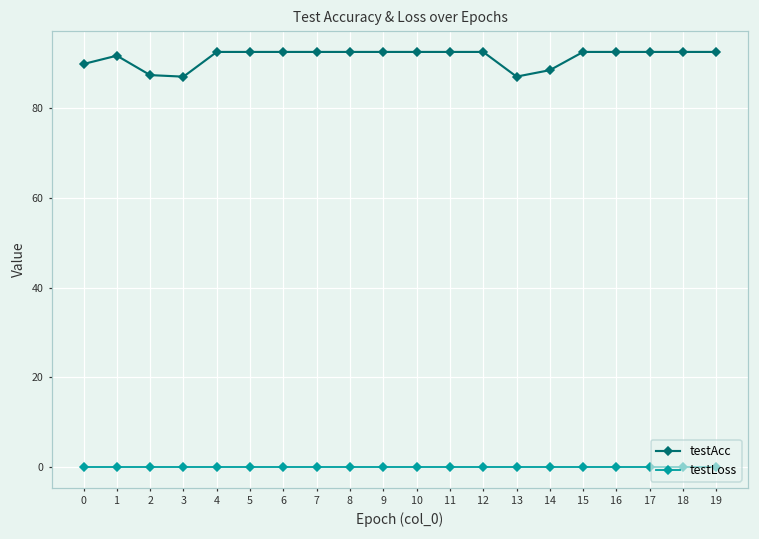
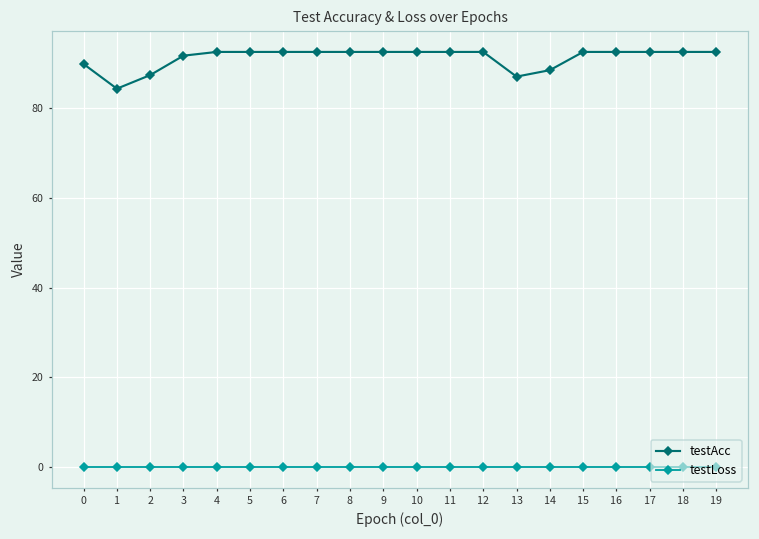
  {
    "testAcc": {
      "0": 90,
-     "1": 92,
+     "1": 84,
      "2": 87,
-     "3": 87,
+     "3": 92,
      "4": 93,
      "5": 93,
      "6": 93,
      "7": 93,
      "8": 93,
      "9": 93,
      "10": 93,
      "11": 93,
      "12": 93,
      "13": 87,
      "14": 88,
      "15": 93,
      "16": 93,
      "17": 93,
      "18": 93,
      "19": 93
    },
    "testLoss": {
      "0": 0,
      "1": 0,
      "2": 0,
      "3": 0,
      "4": 0,
      "5": 0,
      "6": 0,
      "7": 0,
      "8": 0,
      "9": 0,
      "10": 0,
      "11": 0,
      "12": 0,
      "13": 0,
      "14": 0,
      "15": 0,
      "16": 0,
      "17": 0
    }
  }
